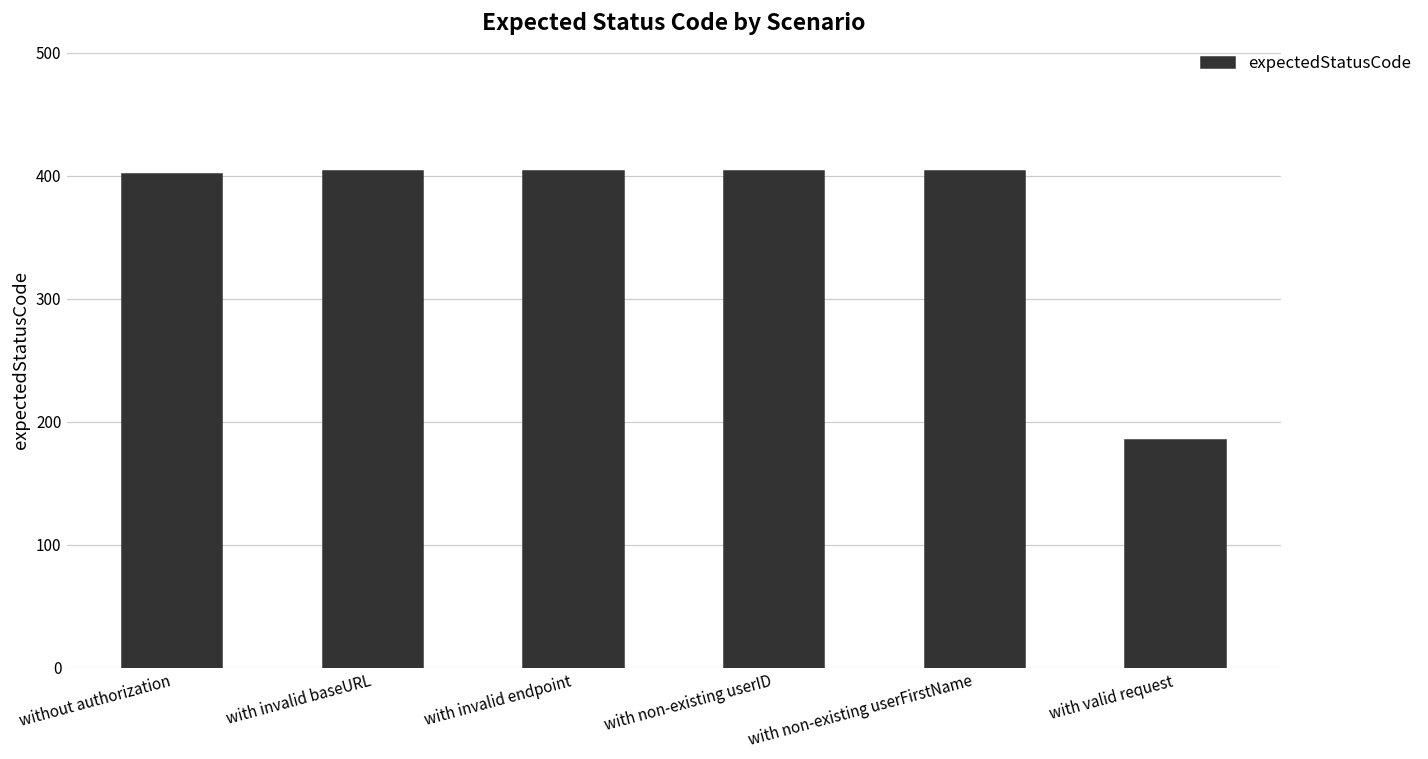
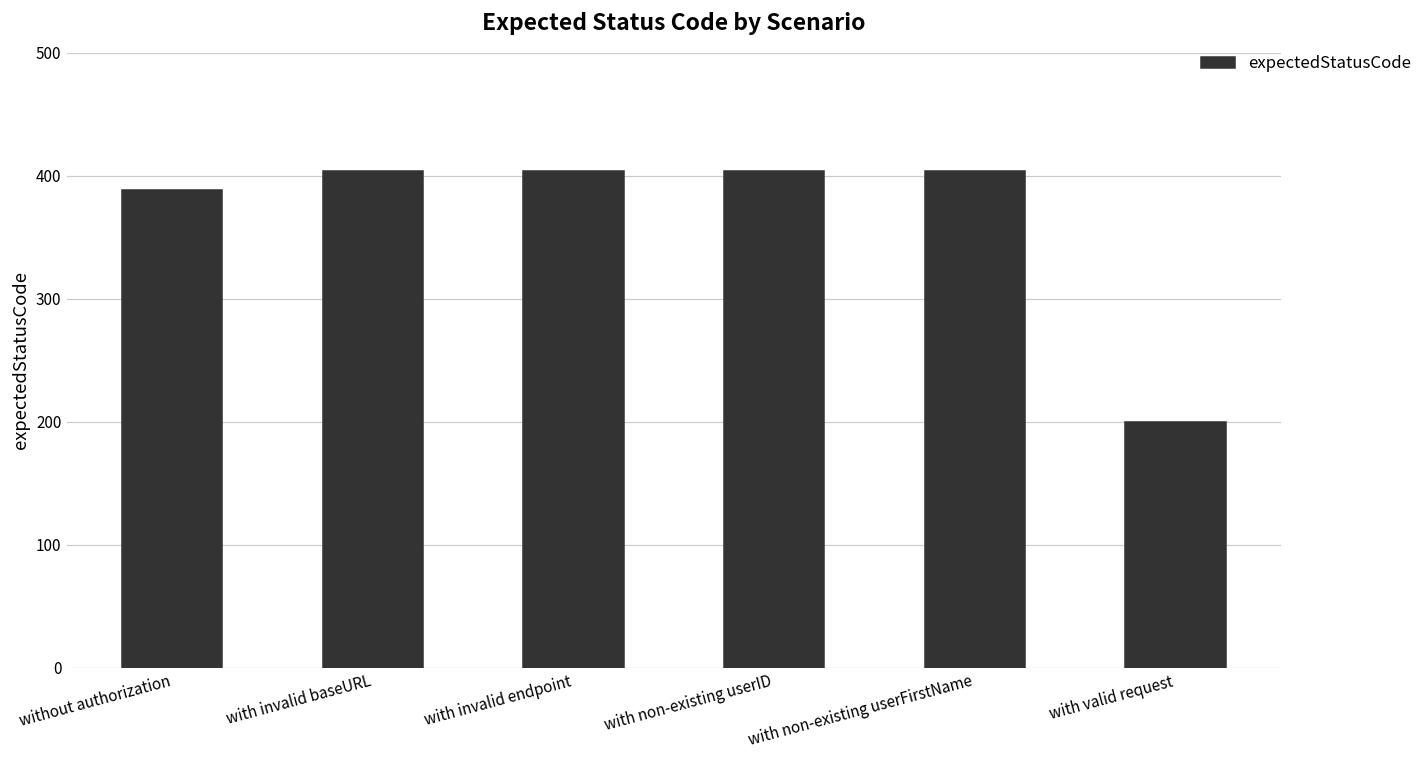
  {
-   "without authorization": 401,
+   "without authorization": 388,
    "with invalid baseURL": 404,
    "with invalid endpoint": 404,
    "with non-existing userID": 404,
    "with non-existing userFirstName": 404,
-   "with valid request": 185
+   "with valid request": 200
  }
